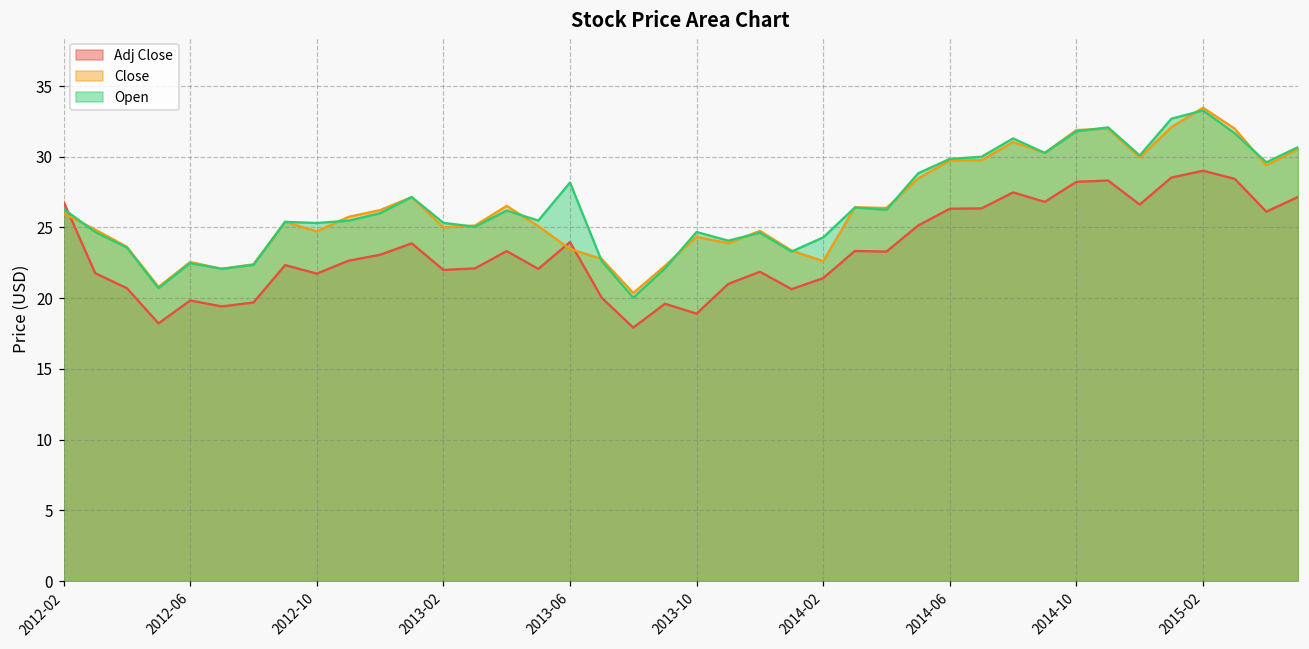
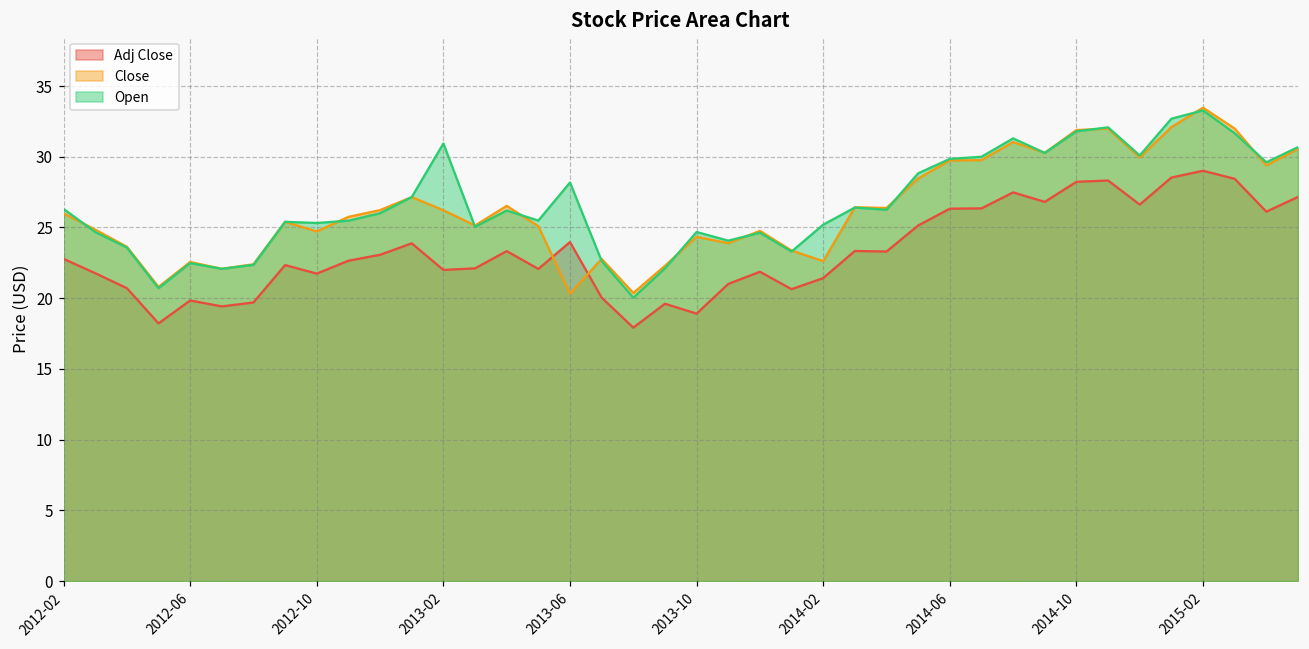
  {
    "Adj Close": {
-     "2012-02": 26.8,
+     "2012-02": 22.8,
      "2012-06": 19.8,
      "2012-10": 21.7,
      "2013-02": 22.0,
      "2013-06": 24.0,
      "2013-10": 18.9,
      "2014-02": 21.4,
      "2014-06": 26.3,
      "2014-10": 28.2,
      "2015-02": 29.0
    },
    "Close": {
      "2012-02": 26.0,
      "2012-10": 24.7,
-     "2013-02": 25.0,
-     "2013-06": 23.5,
+     "2013-02": 26.2,
+     "2013-06": 20.3,
      "2013-10": 24.3,
      "2014-02": 22.6
    },
    "Open": {
      "2012-02": 26.3,
      "2012-10": 25.3,
-     "2013-02": 25.3,
+     "2013-02": 30.9,
      "2013-06": 28.2,
      "2013-10": 24.7,
-     "2014-02": 24.3
+     "2014-02": 25.2
    }
  }
